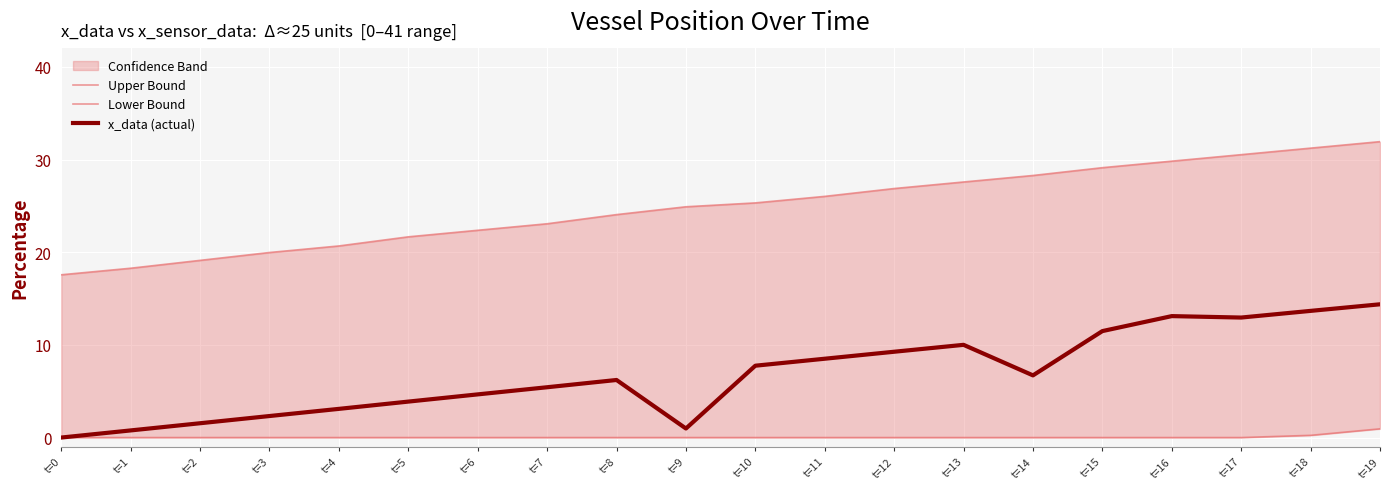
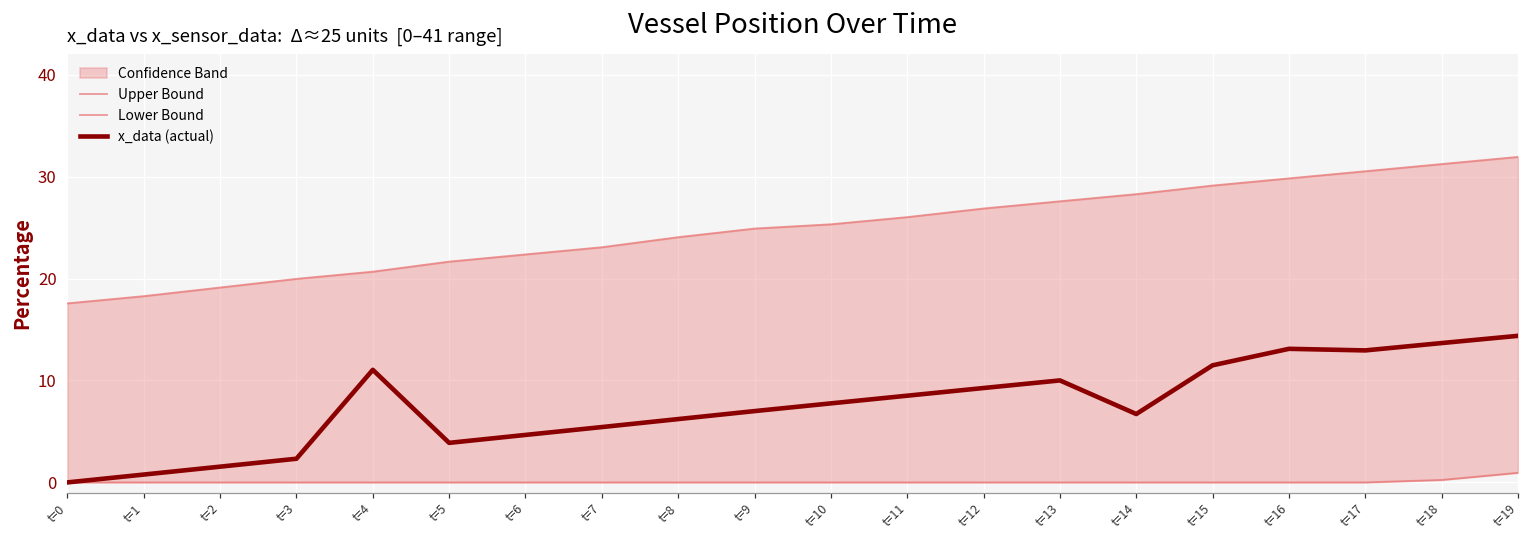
  {
    "x_data (actual)": {
      "t=1": 1,
      "t=2": 2,
      "t=3": 2,
-     "t=4": 3,
+     "t=4": 11,
      "t=5": 4,
      "t=6": 5,
      "t=7": 5,
      "t=8": 6,
-     "t=9": 1,
+     "t=9": 7,
      "t=10": 8,
      "t=11": 9,
      "t=12": 9,
      "t=13": 10,
      "t=14": 7,
      "t=15": 11,
      "t=16": 13,
      "t=17": 13,
      "t=18": 14,
      "t=19": 14
    }
  }
